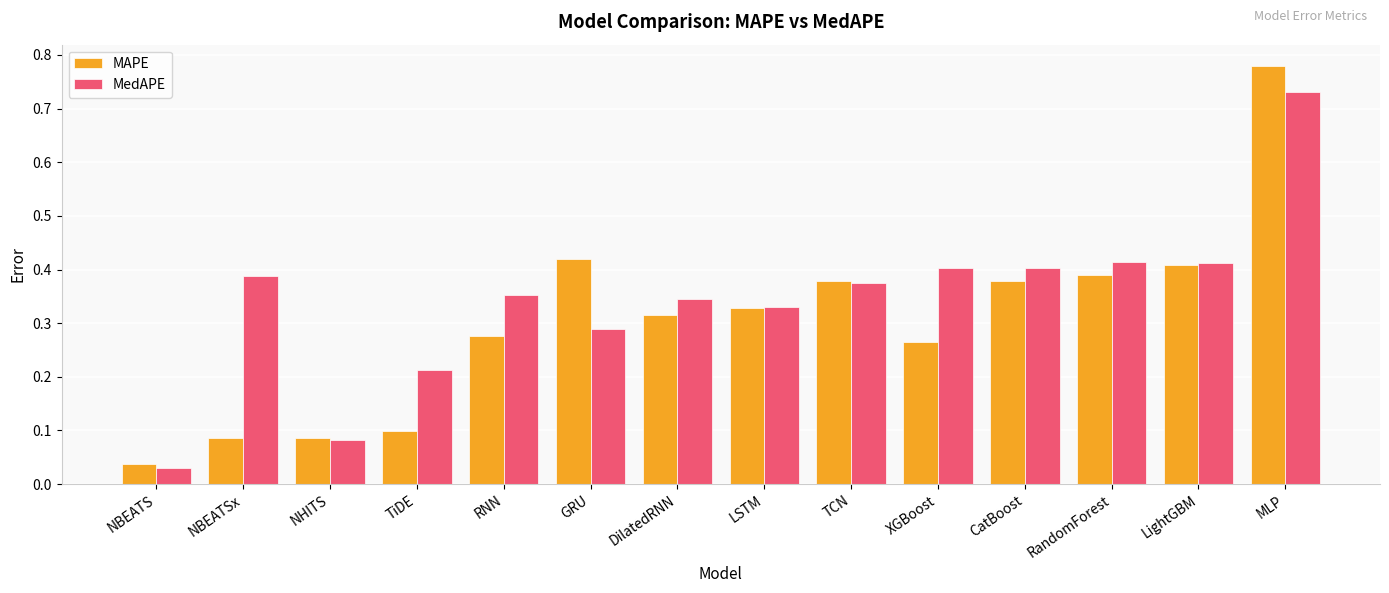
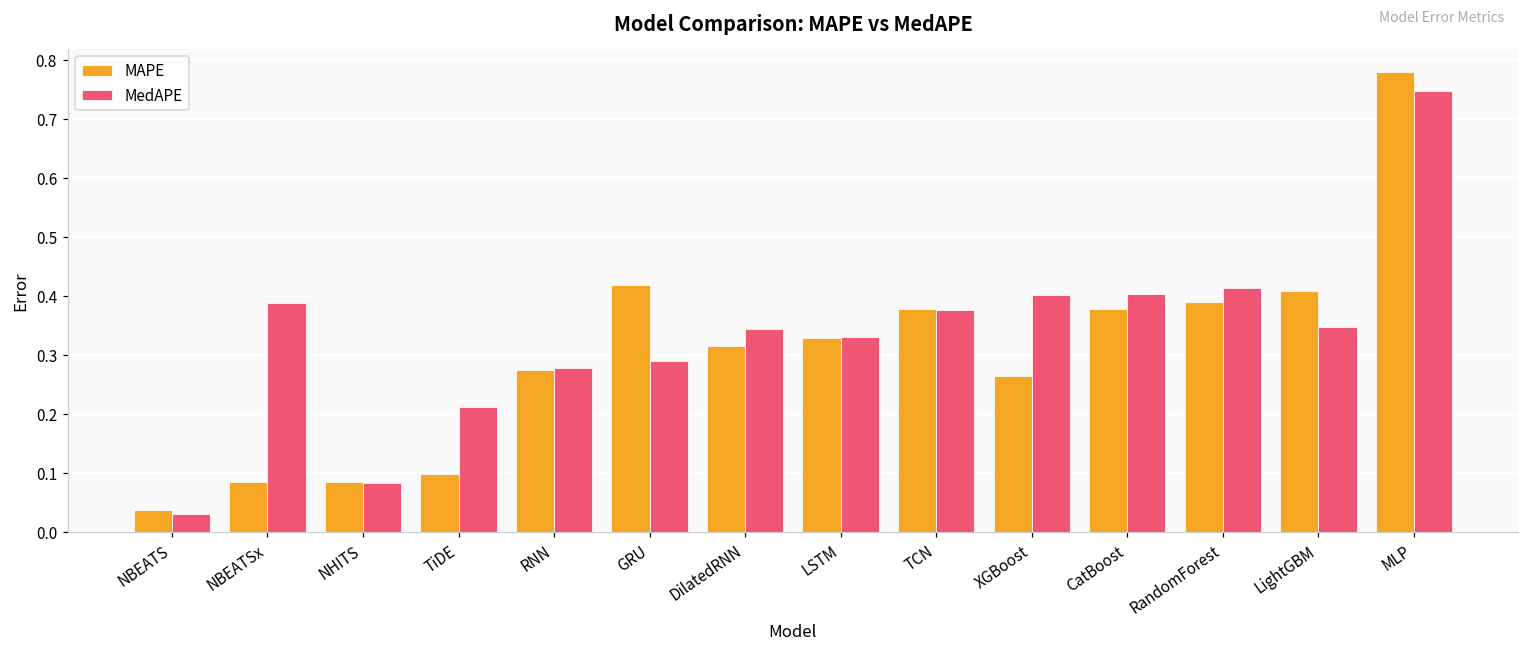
  {
    "MAPE": {
      "NBEATS": 0.04,
      "NBEATSx": 0.09,
      "NHITS": 0.09,
      "TiDE": 0.10,
      "RNN": 0.28,
      "GRU": 0.42,
      "DilatedRNN": 0.32,
      "LSTM": 0.33,
      "TCN": 0.38,
      "XGBoost": 0.26,
      "CatBoost": 0.38,
      "RandomForest": 0.39,
      "LightGBM": 0.41,
      "MLP": 0.78
    },
    "MedAPE": {
      "NBEATS": 0.03,
      "NBEATSx": 0.39,
      "NHITS": 0.08,
      "TiDE": 0.21,
-     "RNN": 0.35,
+     "RNN": 0.28,
      "GRU": 0.29,
      "DilatedRNN": 0.34,
      "LSTM": 0.33,
      "TCN": 0.38,
      "XGBoost": 0.40,
      "CatBoost": 0.40,
      "RandomForest": 0.41,
-     "LightGBM": 0.41,
-     "MLP": 0.73
+     "LightGBM": 0.35,
+     "MLP": 0.75
    }
  }
